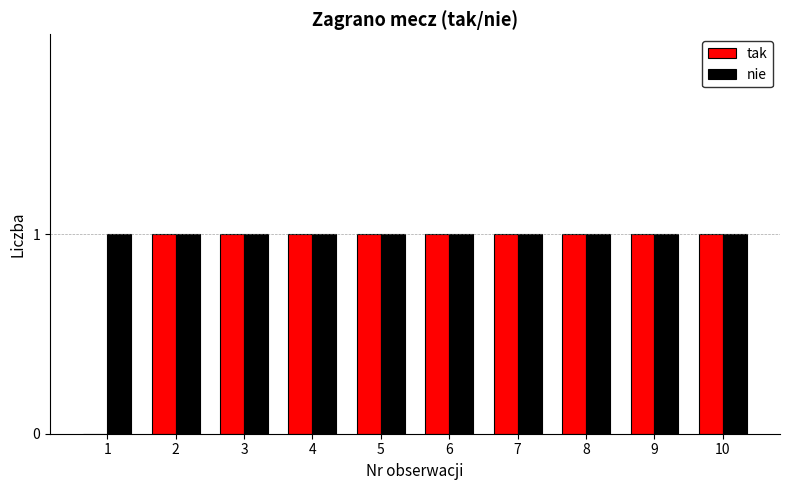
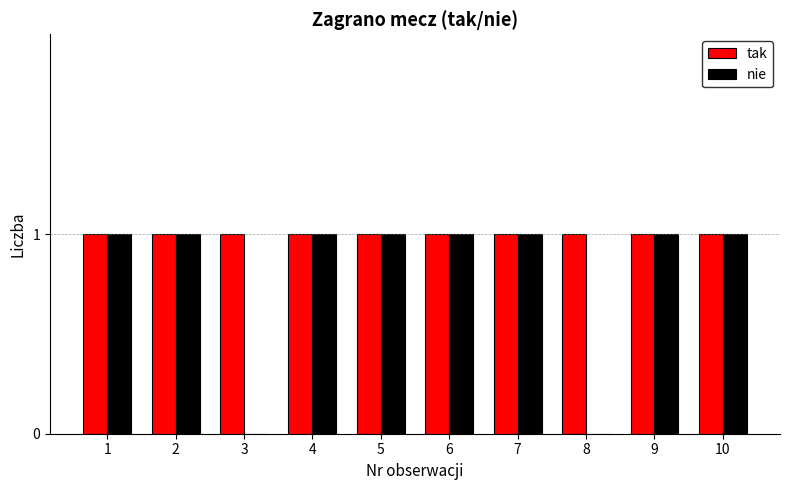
  {
    "tak": {
-     "1": 0,
+     "1": 1,
      "2": 1,
      "3": 1,
      "4": 1,
      "5": 1,
      "6": 1,
      "7": 1,
      "8": 1,
      "9": 1,
      "10": 1
    },
    "nie": {
      "1": 1,
      "2": 1,
-     "3": 1,
+     "3": 0,
      "4": 1,
      "5": 1,
      "6": 1,
      "7": 1,
-     "8": 1,
+     "8": 0,
      "9": 1,
      "10": 1
    }
  }
